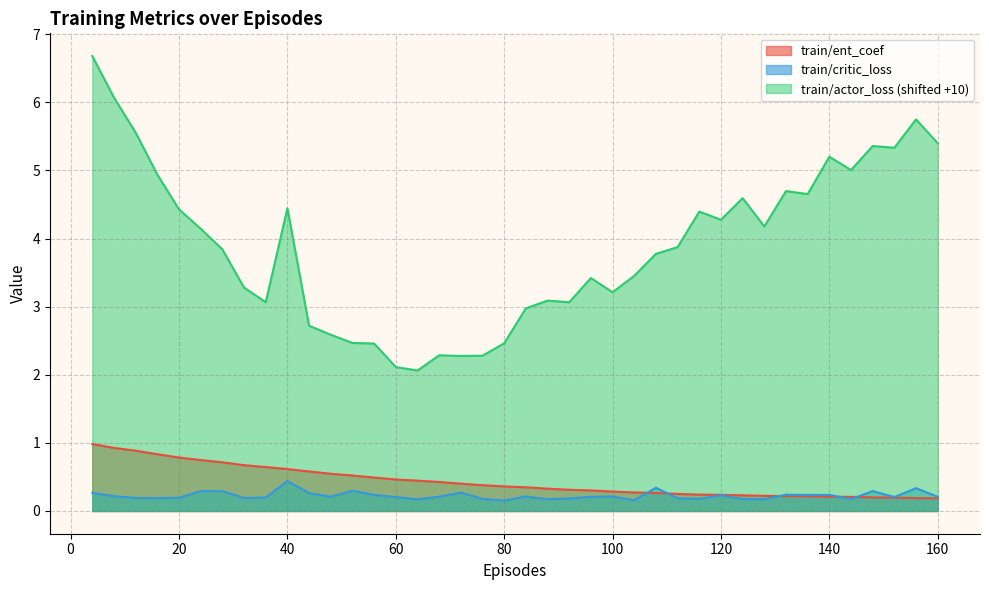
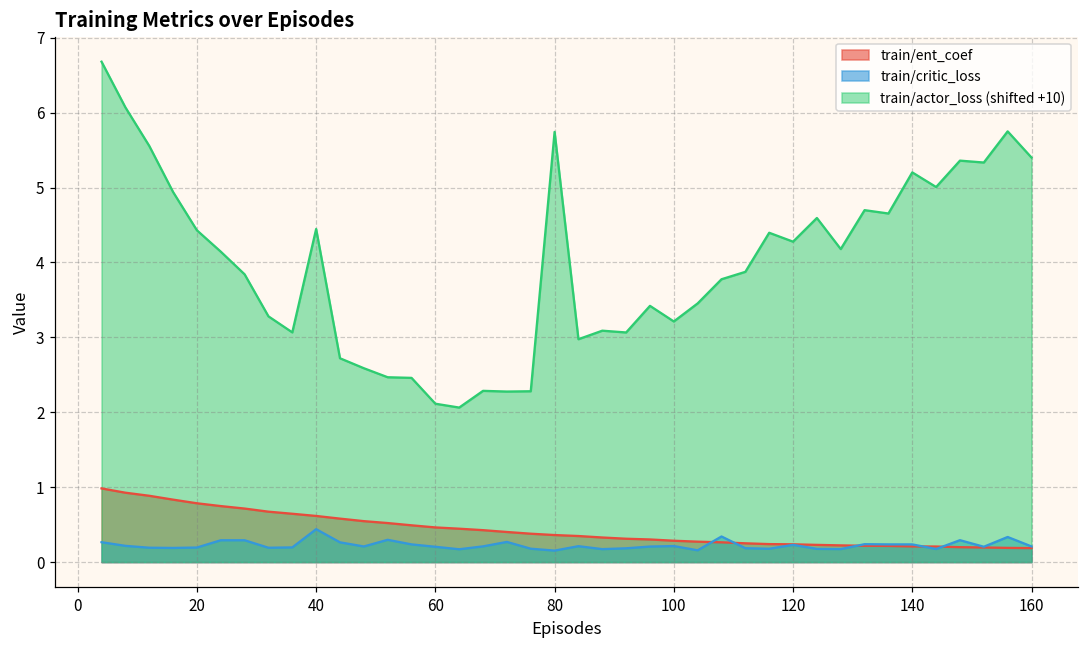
  {
    "train/ent_coef": {
      "20": 0.8,
      "40": 0.6,
      "60": 0.5,
      "80": 0.4,
      "100": 0.3
    },
    "train/critic_loss": {
      "20": 0.2,
      "40": 0.4,
      "60": 0.2,
      "80": 0.2,
      "100": 0.2
    },
    "train/actor_loss (shifted +10)": {
      "20": 4.4,
      "40": 4.4,
      "60": 2.1,
-     "80": 2.5,
+     "80": 5.7,
      "100": 3.2,
      "120": 4.3,
      "140": 5.2,
      "160": 5.4
    }
  }
